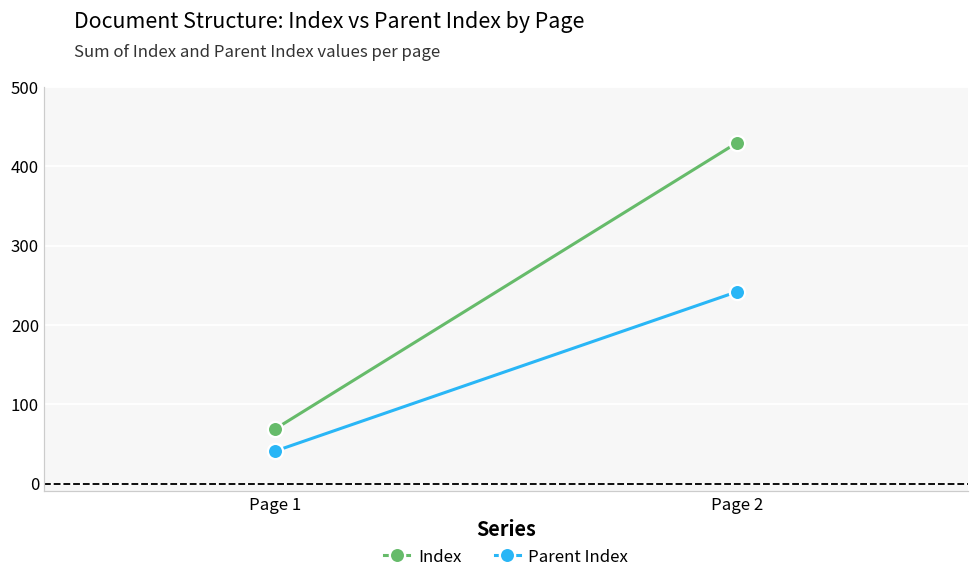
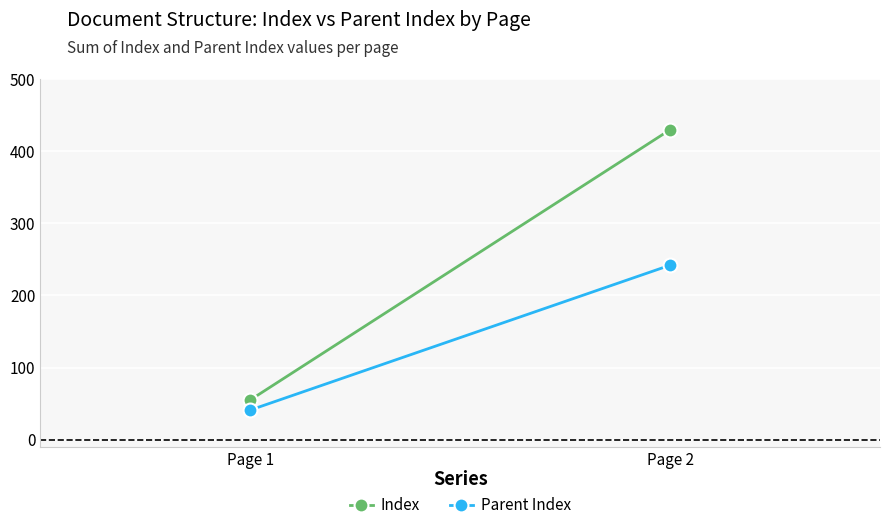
  {
    "Index": {
-     "Page 1": 70,
+     "Page 1": 60,
      "Page 2": 430
    },
    "Parent Index": {
      "Page 1": 40,
      "Page 2": 240
    }
  }
